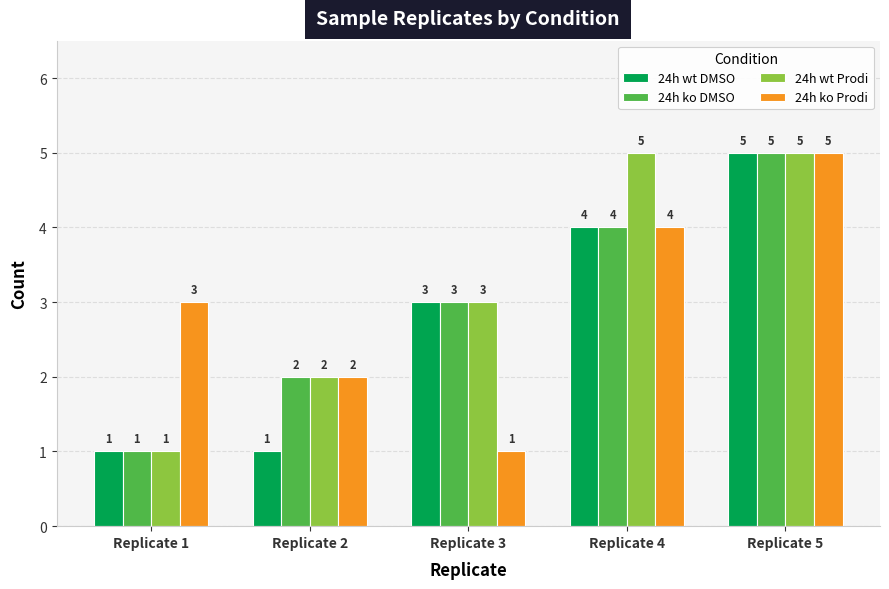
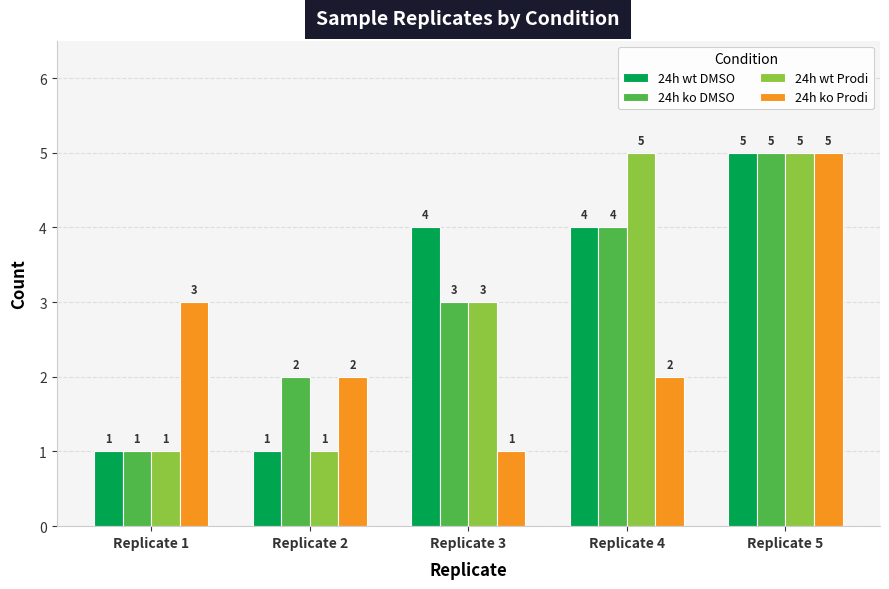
  {
    "24h wt DMSO": {
      "Replicate 1": 1,
      "Replicate 2": 1,
-     "Replicate 3": 3,
+     "Replicate 3": 4,
      "Replicate 4": 4,
      "Replicate 5": 5
    },
    "24h ko DMSO": {
      "Replicate 1": 1,
      "Replicate 2": 2,
      "Replicate 3": 3,
      "Replicate 4": 4,
      "Replicate 5": 5
    },
    "24h wt Prodi": {
      "Replicate 1": 1,
-     "Replicate 2": 2,
+     "Replicate 2": 1,
      "Replicate 3": 3,
      "Replicate 4": 5,
      "Replicate 5": 5
    },
    "24h ko Prodi": {
      "Replicate 1": 3,
      "Replicate 2": 2,
      "Replicate 3": 1,
-     "Replicate 4": 4,
+     "Replicate 4": 2,
      "Replicate 5": 5
    }
  }
